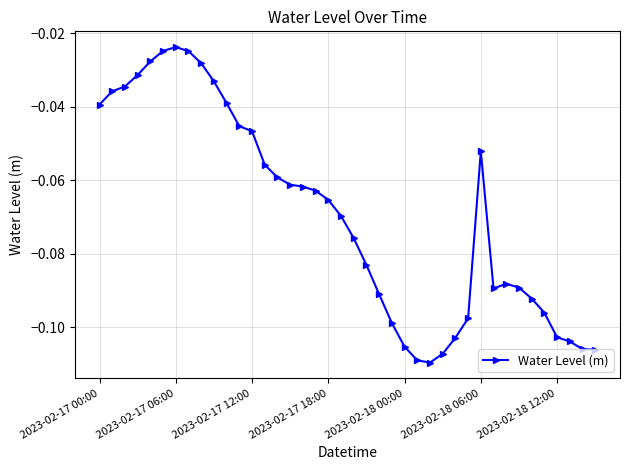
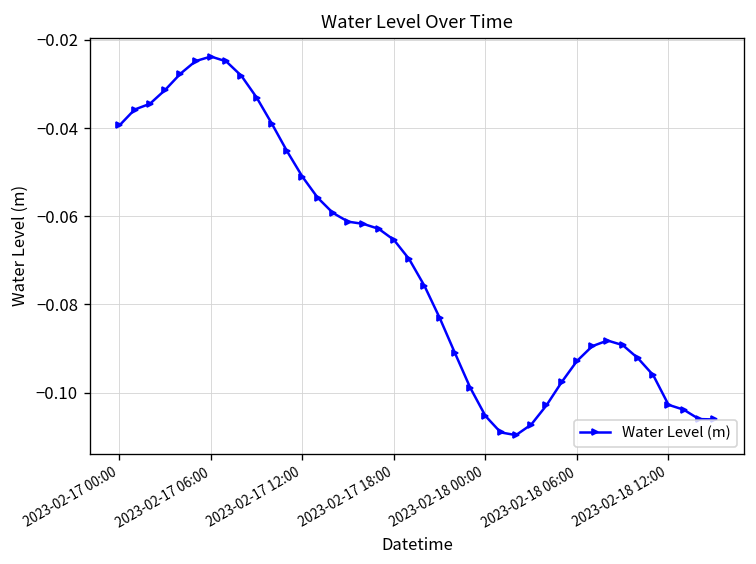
  {
    "2023-02-17 00:00": -0.039,
    "2023-02-17 06:00": -0.024,
-   "2023-02-17 12:00": -0.047,
+   "2023-02-17 12:00": -0.051,
    "2023-02-17 18:00": -0.065,
    "2023-02-18 00:00": -0.105,
-   "2023-02-18 06:00": -0.052,
+   "2023-02-18 06:00": -0.093,
    "2023-02-18 12:00": -0.103
  }
